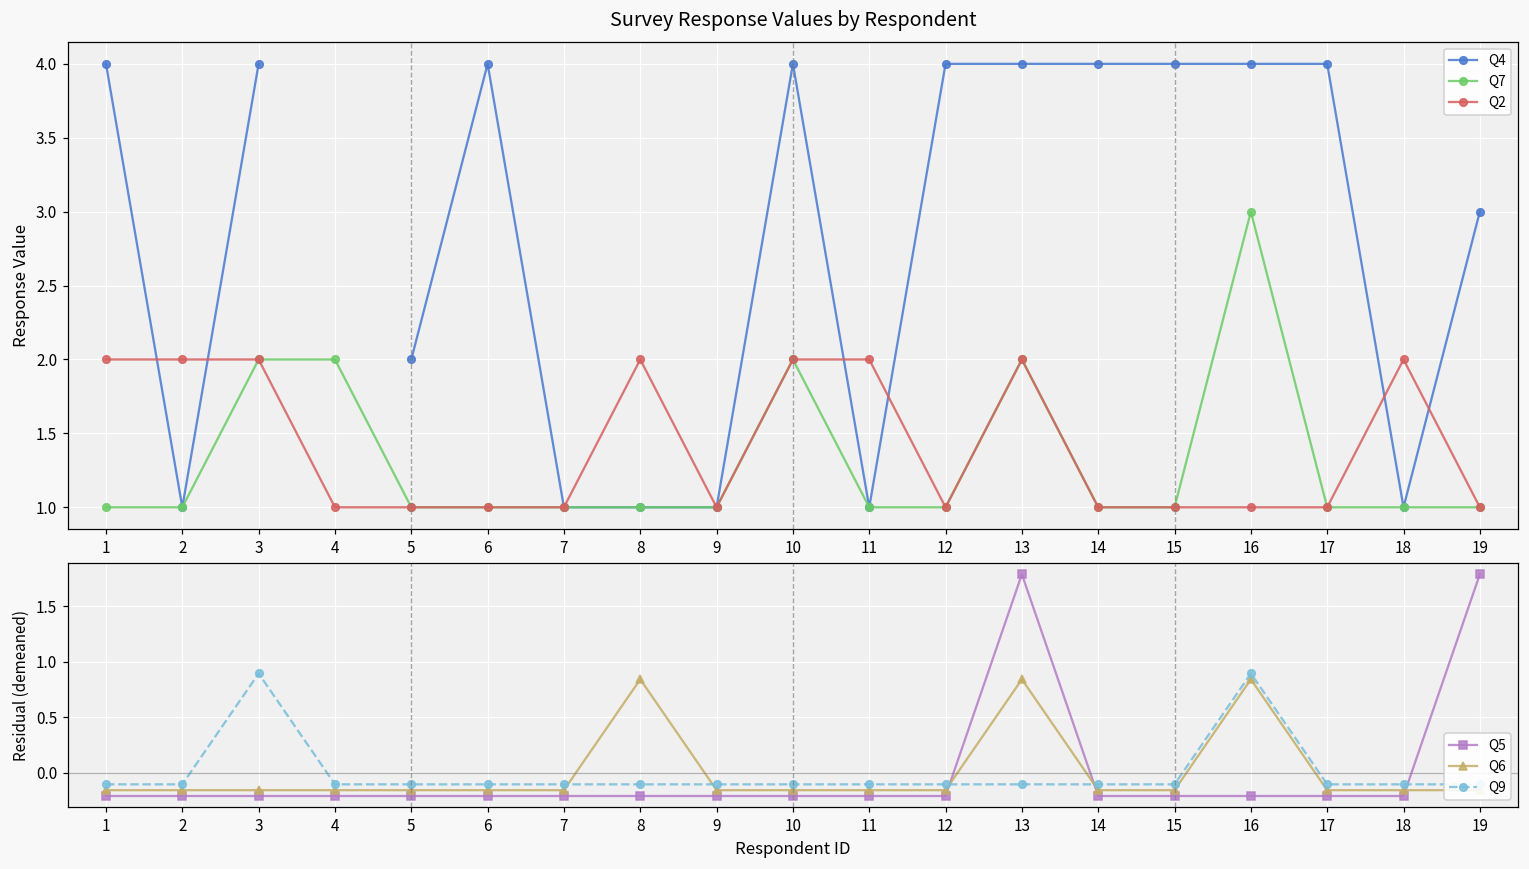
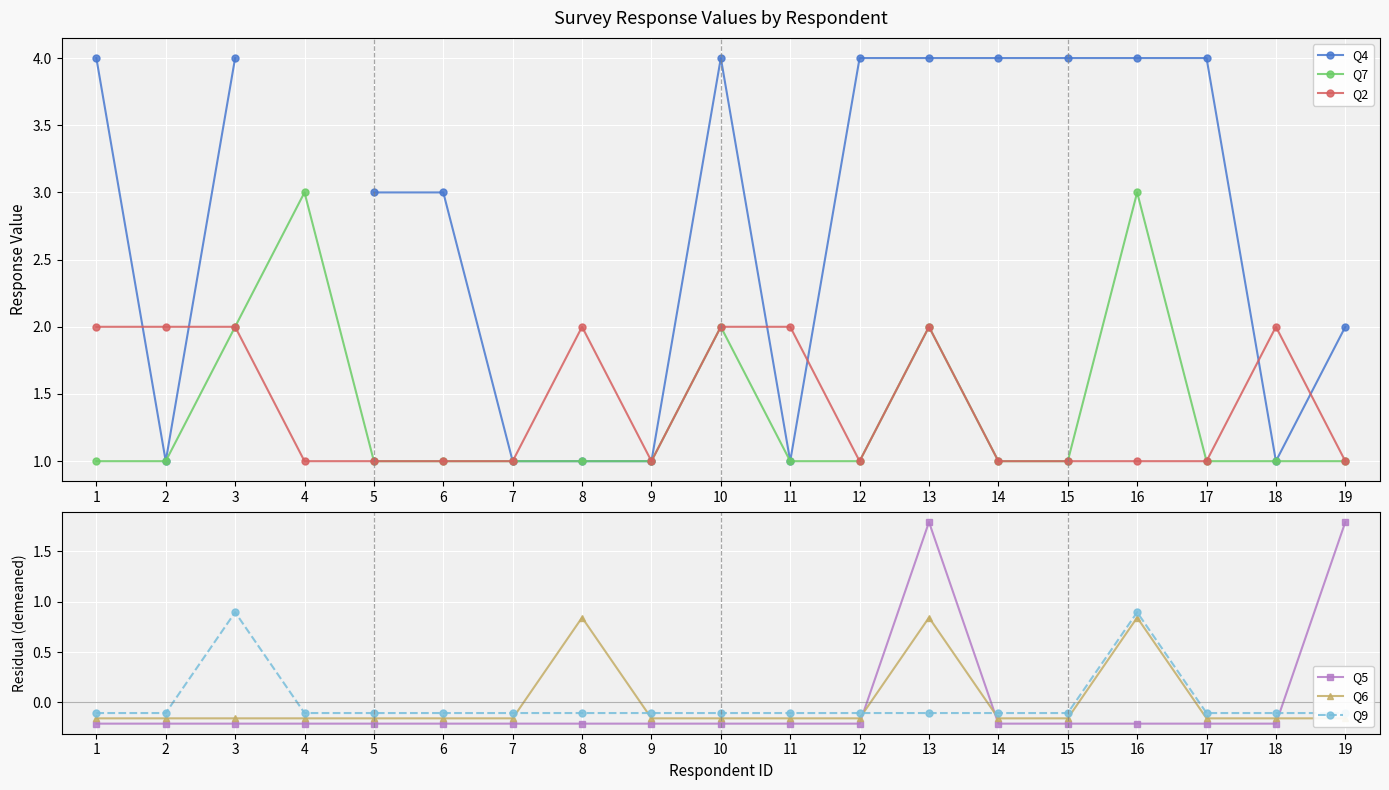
  {
    "Survey Response Values by Respondent": {
      "Q4": {
        "1": 4,
        "3": 4,
-       "5": 2,
-       "6": 4,
+       "5": 3,
+       "6": 3,
        "10": 4,
        "12": 4,
        "13": 4,
        "14": 4,
        "15": 4,
        "16": 4,
        "17": 4,
-       "19": 3
+       "19": 2
      },
      "Q7": {
        "1": 1,
-       "4": 2,
+       "4": 3,
        "16": 3
      },
      "Q2": {
        "1": 2,
        "2": 2,
        "4": 1,
        "8": 2,
        "11": 2,
        "16": 1,
        "18": 2
      }
    }
  }
